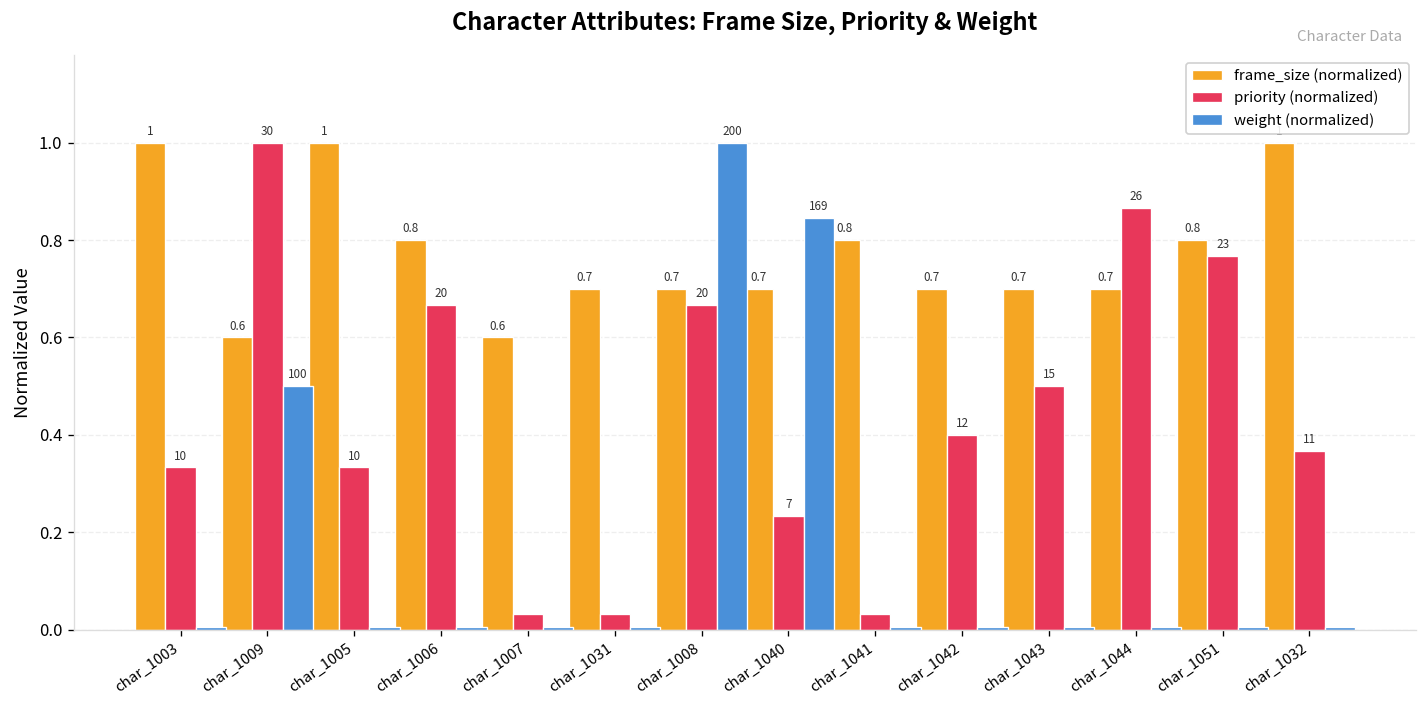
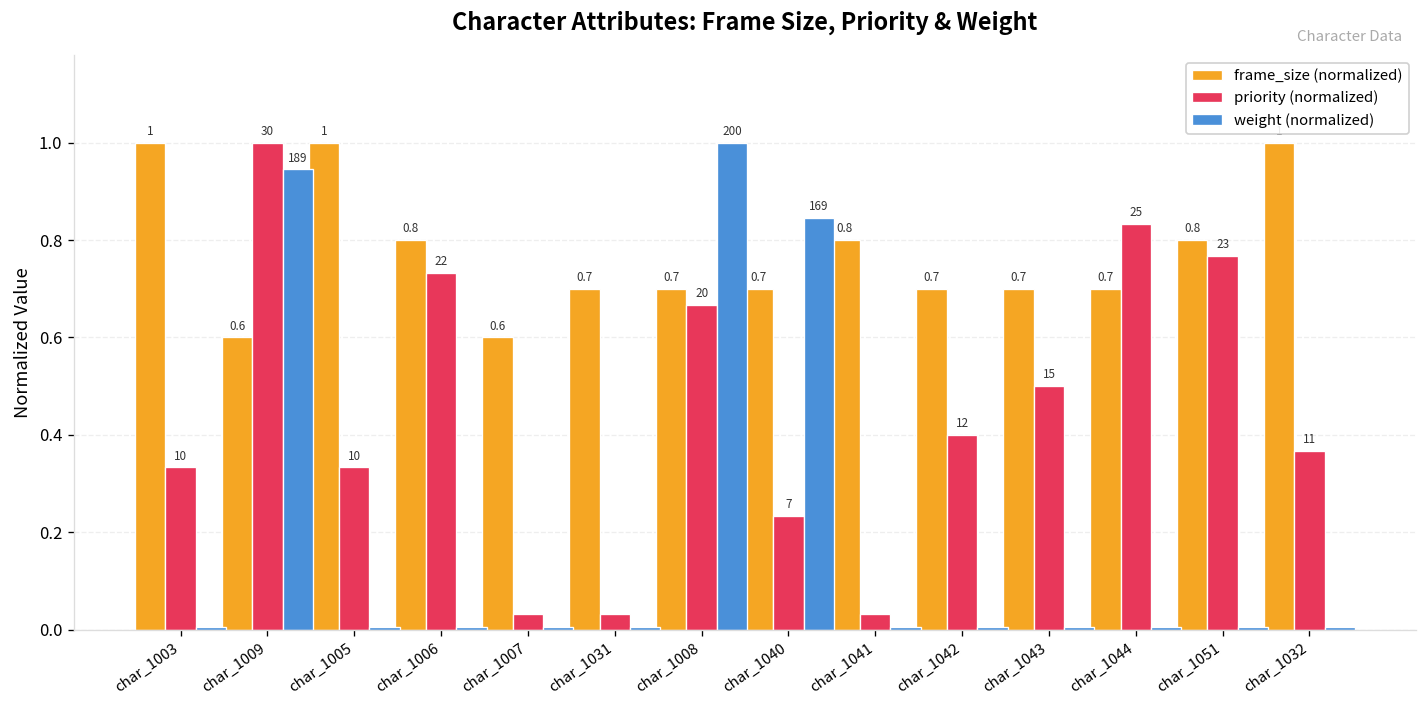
  {
    "frame_size (normalized)": {
      "char_1003": 1,
      "char_1009": 0.6,
      "char_1005": 1,
      "char_1006": 0.8,
      "char_1007": 0.6,
      "char_1031": 0.7,
      "char_1008": 0.7,
      "char_1040": 0.7,
      "char_1041": 0.8,
      "char_1042": 0.7,
      "char_1043": 0.7,
      "char_1044": 0.7,
      "char_1051": 0.8
    },
    "priority (normalized)": {
-     "char_1006": 20,
-     "char_1044": 26
+     "char_1006": 22,
+     "char_1044": 25
    },
    "weight (normalized)": {
-     "char_1009": 100
+     "char_1009": 189
    }
  }
